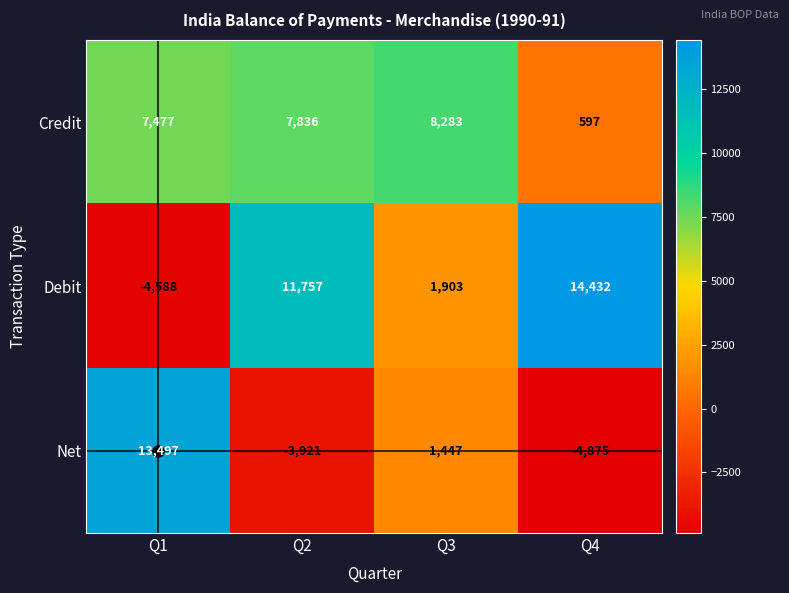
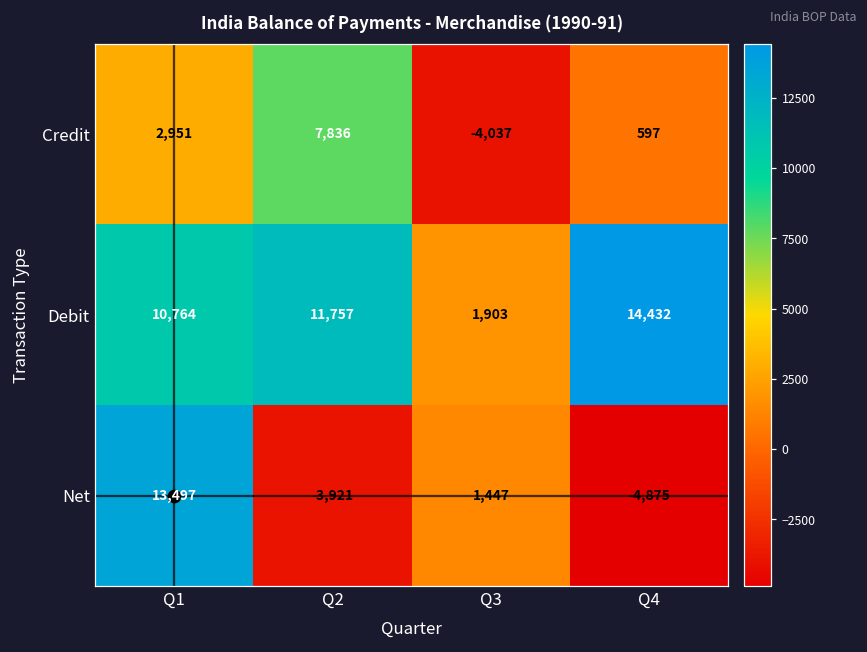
  {
    "Credit": {
-     "Q1": "7,477",
+     "Q1": "2,951",
      "Q2": "7,836",
-     "Q3": "8,283",
+     "Q3": "-4,037",
      "Q4": "597"
    },
    "Debit": {
-     "Q1": "-4,588",
+     "Q1": "10,764",
      "Q2": "11,757",
      "Q3": "1,903",
      "Q4": "14,432"
    },
    "Net": {
      "Q2": "-3,921",
      "Q3": "1,447",
      "Q4": "-4,875"
    }
  }
